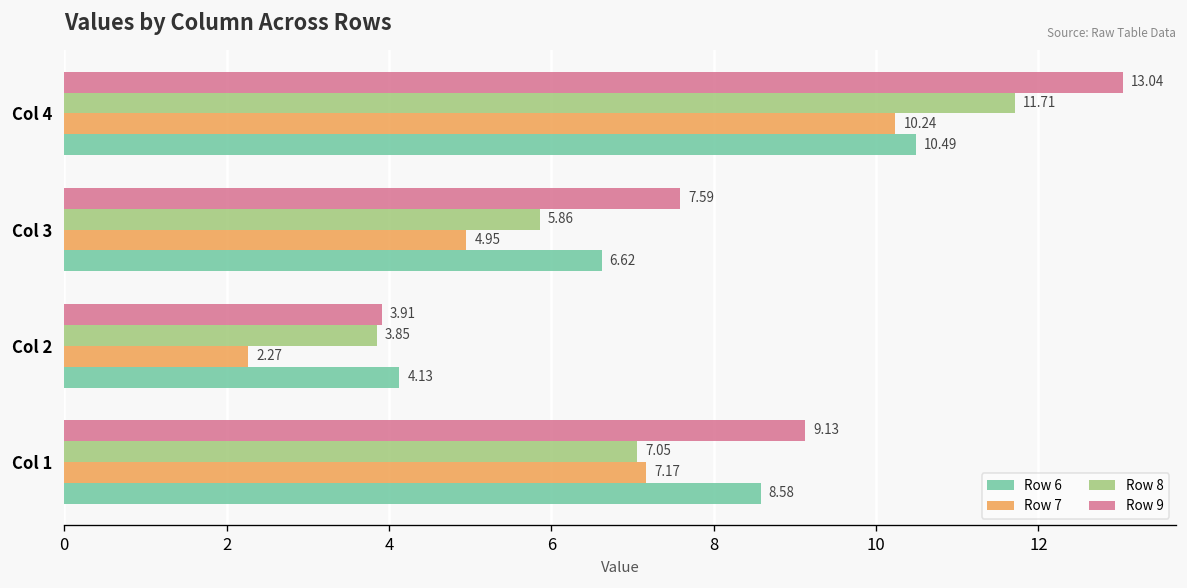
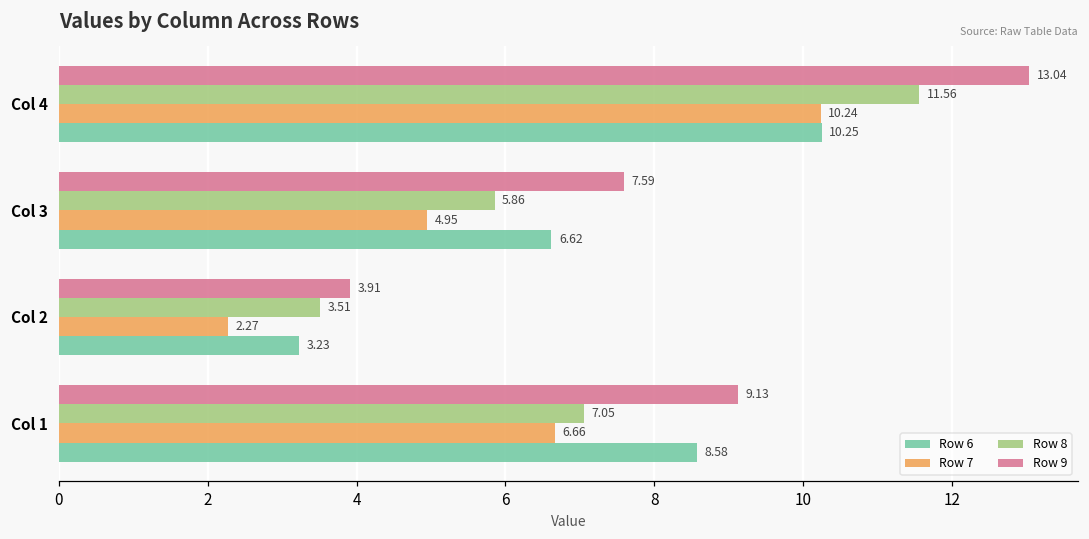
  {
    "Row 6": {
-     "Col 4": 10.49,
+     "Col 4": 10.25,
      "Col 3": 6.62,
-     "Col 2": 4.13,
+     "Col 2": 3.23,
      "Col 1": 8.58
    },
    "Row 7": {
      "Col 4": 10.24,
      "Col 3": 4.95,
      "Col 2": 2.27,
-     "Col 1": 7.17
+     "Col 1": 6.66
    },
    "Row 8": {
-     "Col 4": 11.71,
+     "Col 4": 11.56,
      "Col 3": 5.86,
-     "Col 2": 3.85,
+     "Col 2": 3.51,
      "Col 1": 7.05
    },
    "Row 9": {
      "Col 4": 13.04,
      "Col 3": 7.59,
      "Col 2": 3.91,
      "Col 1": 9.13
    }
  }
